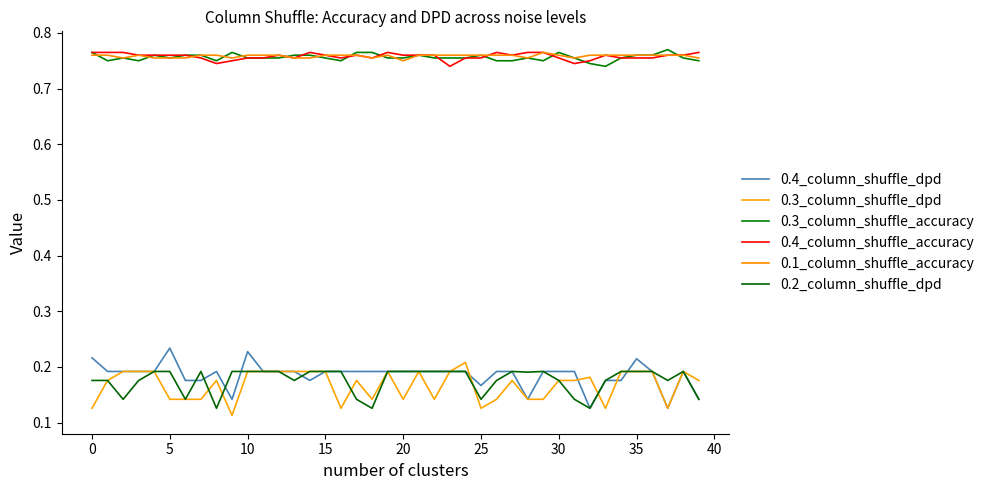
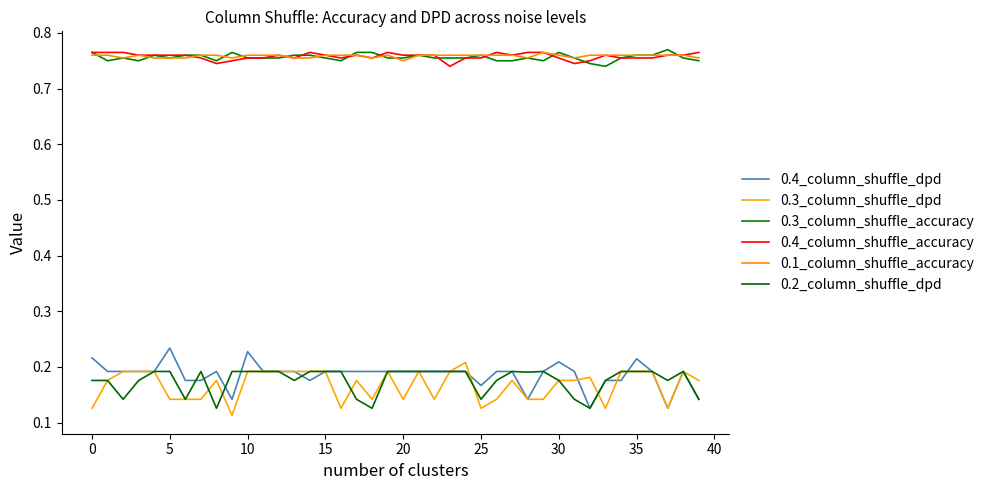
  {
    "0.4_column_shuffle_dpd": {
      "0": 0.22,
      "5": 0.23,
      "10": 0.23,
      "25": 0.17,
-     "30": 0.19,
+     "30": 0.21,
      "35": 0.21
    },
    "0.4_column_shuffle_accuracy": {
      "5": 0.76,
      "20": 0.76,
      "25": 0.76,
      "30": 0.76,
      "35": 0.76
    }
  }
